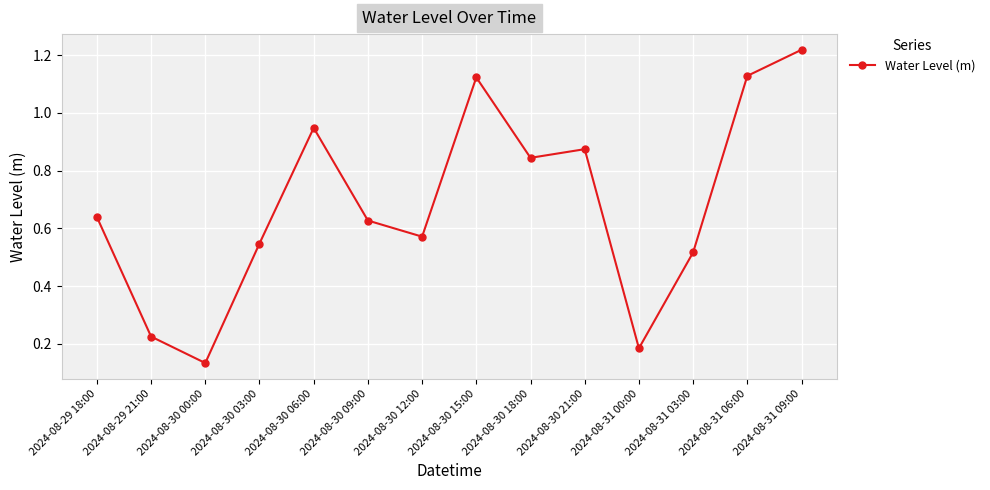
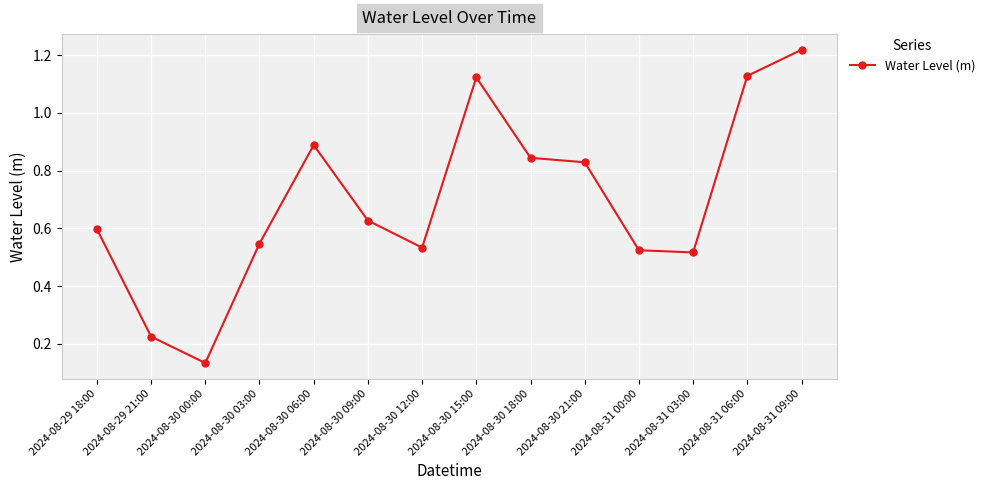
  {
-   "2024-08-29 18:00": 0.64,
+   "2024-08-29 18:00": 0.60,
    "2024-08-29 21:00": 0.22,
    "2024-08-30 00:00": 0.13,
    "2024-08-30 03:00": 0.55,
-   "2024-08-30 06:00": 0.95,
+   "2024-08-30 06:00": 0.89,
    "2024-08-30 09:00": 0.63,
-   "2024-08-30 12:00": 0.57,
+   "2024-08-30 12:00": 0.53,
    "2024-08-30 15:00": 1.12,
    "2024-08-30 18:00": 0.84,
-   "2024-08-30 21:00": 0.87,
-   "2024-08-31 00:00": 0.18,
+   "2024-08-30 21:00": 0.83,
+   "2024-08-31 00:00": 0.52,
    "2024-08-31 03:00": 0.52,
    "2024-08-31 06:00": 1.13,
    "2024-08-31 09:00": 1.22
  }
